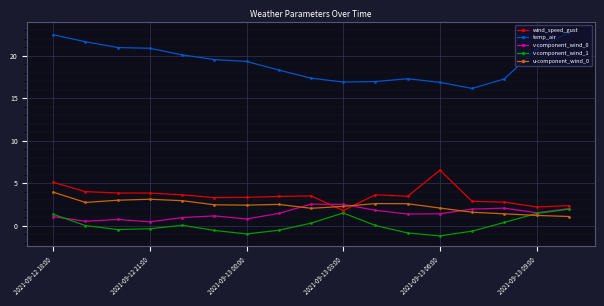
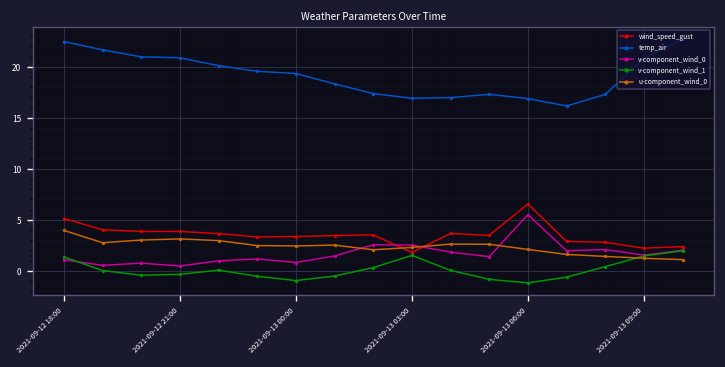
  {
    "wind_speed_gust": {
      "2021-09-12 18:00": 5,
      "2021-09-12 21:00": 4,
      "2021-09-13 00:00": 3,
      "2021-09-13 06:00": 7,
      "2021-09-13 09:00": 2
    },
    "temp_air": {
      "2021-09-12 18:00": 22,
      "2021-09-12 21:00": 21,
      "2021-09-13 00:00": 19,
      "2021-09-13 03:00": 17,
      "2021-09-13 06:00": 17
    },
    "v-component_wind_0": {
      "2021-09-12 21:00": 0,
      "2021-09-13 00:00": 1,
-     "2021-09-13 06:00": 1
+     "2021-09-13 06:00": 6
    },
    "v-component_wind_1": {
      "2021-09-12 21:00": 0,
      "2021-09-13 00:00": -1,
      "2021-09-13 06:00": -1
    },
    "u-component_wind_0": {
      "2021-09-12 18:00": 4,
      "2021-09-12 21:00": 3,
      "2021-09-13 00:00": 2,
      "2021-09-13 06:00": 2
    }
  }
